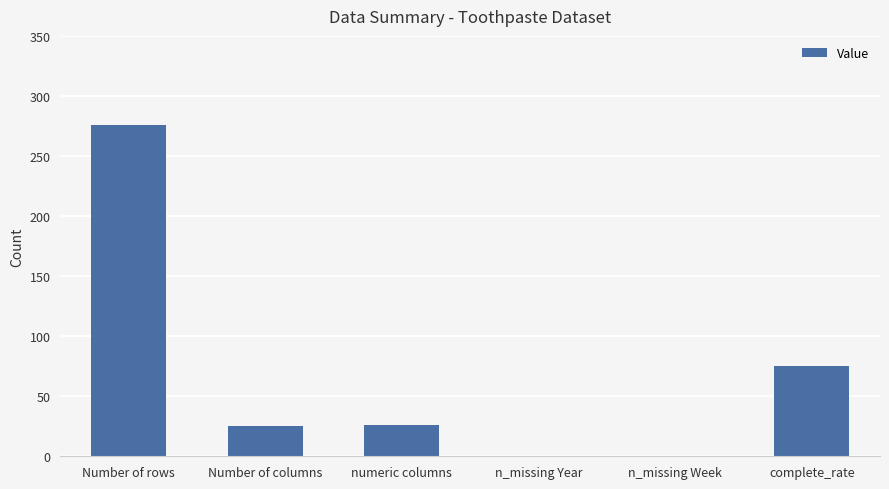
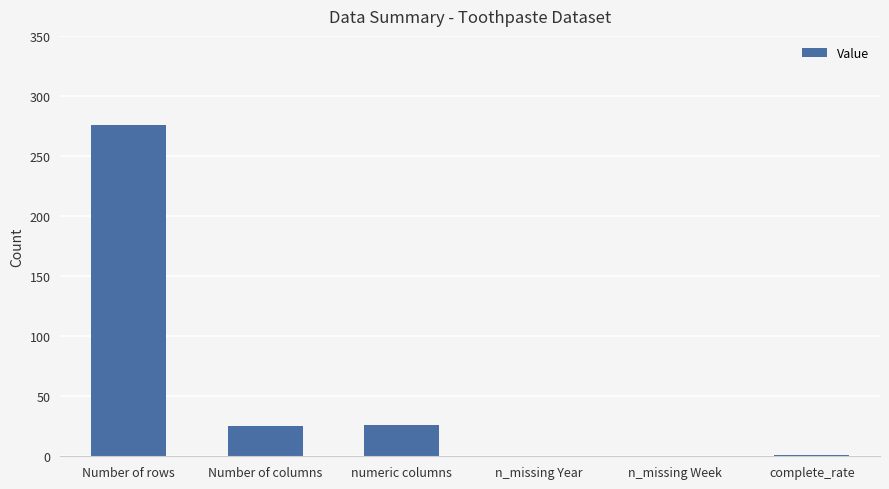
  {
    "Number of rows": 276,
    "Number of columns": 25,
    "numeric columns": 26,
    "n_missing Year": 0,
    "n_missing Week": 0,
-   "complete_rate": 75
+   "complete_rate": 1
  }
